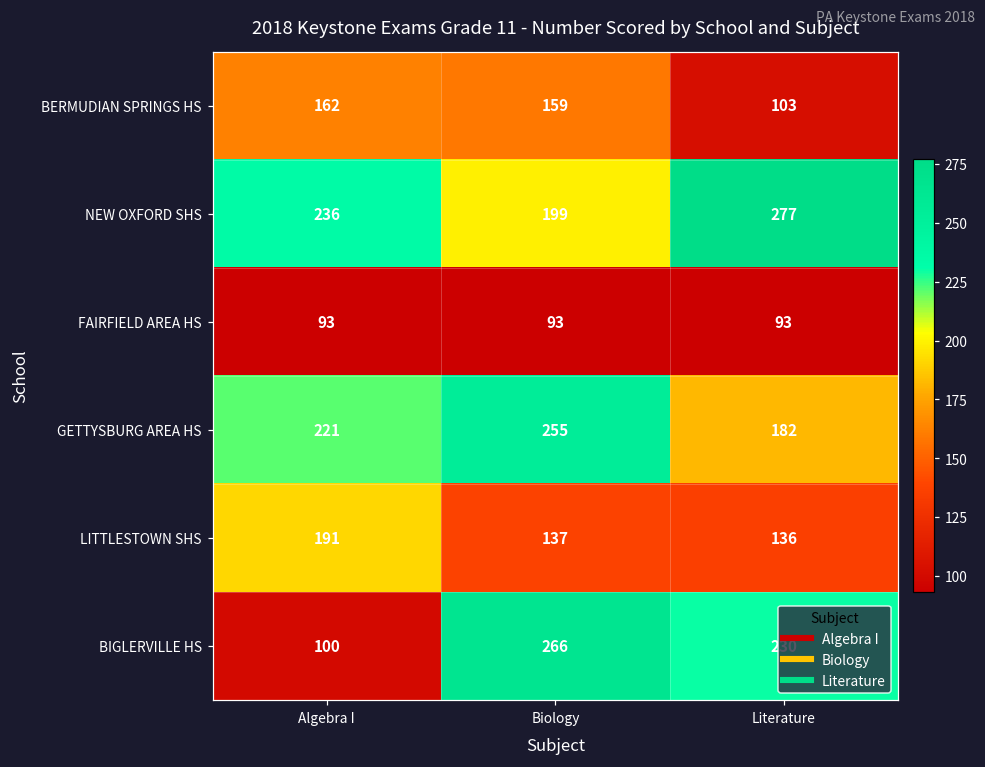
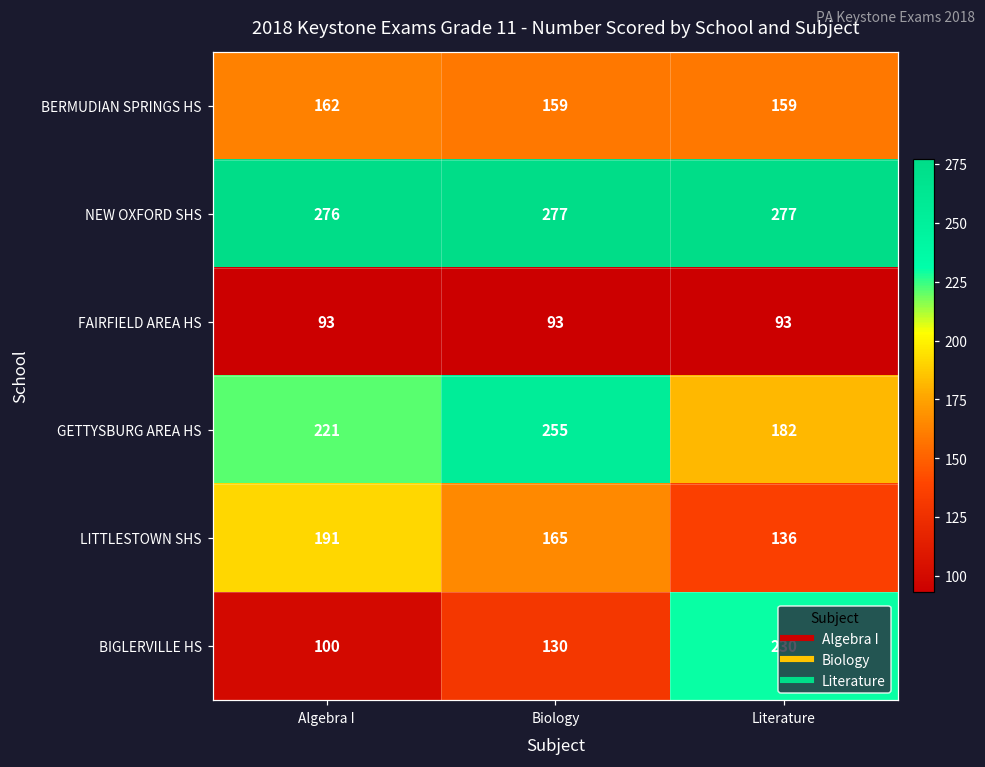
  {
    "BERMUDIAN SPRINGS HS": {
      "Algebra I": 162,
      "Biology": 159,
-     "Literature": 103
+     "Literature": 159
    },
    "NEW OXFORD SHS": {
-     "Algebra I": 236,
-     "Biology": 199,
+     "Algebra I": 276,
+     "Biology": 277,
      "Literature": 277
    },
    "FAIRFIELD AREA HS": {
      "Algebra I": 93,
      "Biology": 93,
      "Literature": 93
    },
    "GETTYSBURG AREA HS": {
      "Algebra I": 221,
      "Biology": 255,
      "Literature": 182
    },
    "LITTLESTOWN SHS": {
      "Algebra I": 191,
-     "Biology": 137,
+     "Biology": 165,
      "Literature": 136
    },
    "BIGLERVILLE HS": {
      "Algebra I": 100,
-     "Biology": 266
+     "Biology": 130
    }
  }
